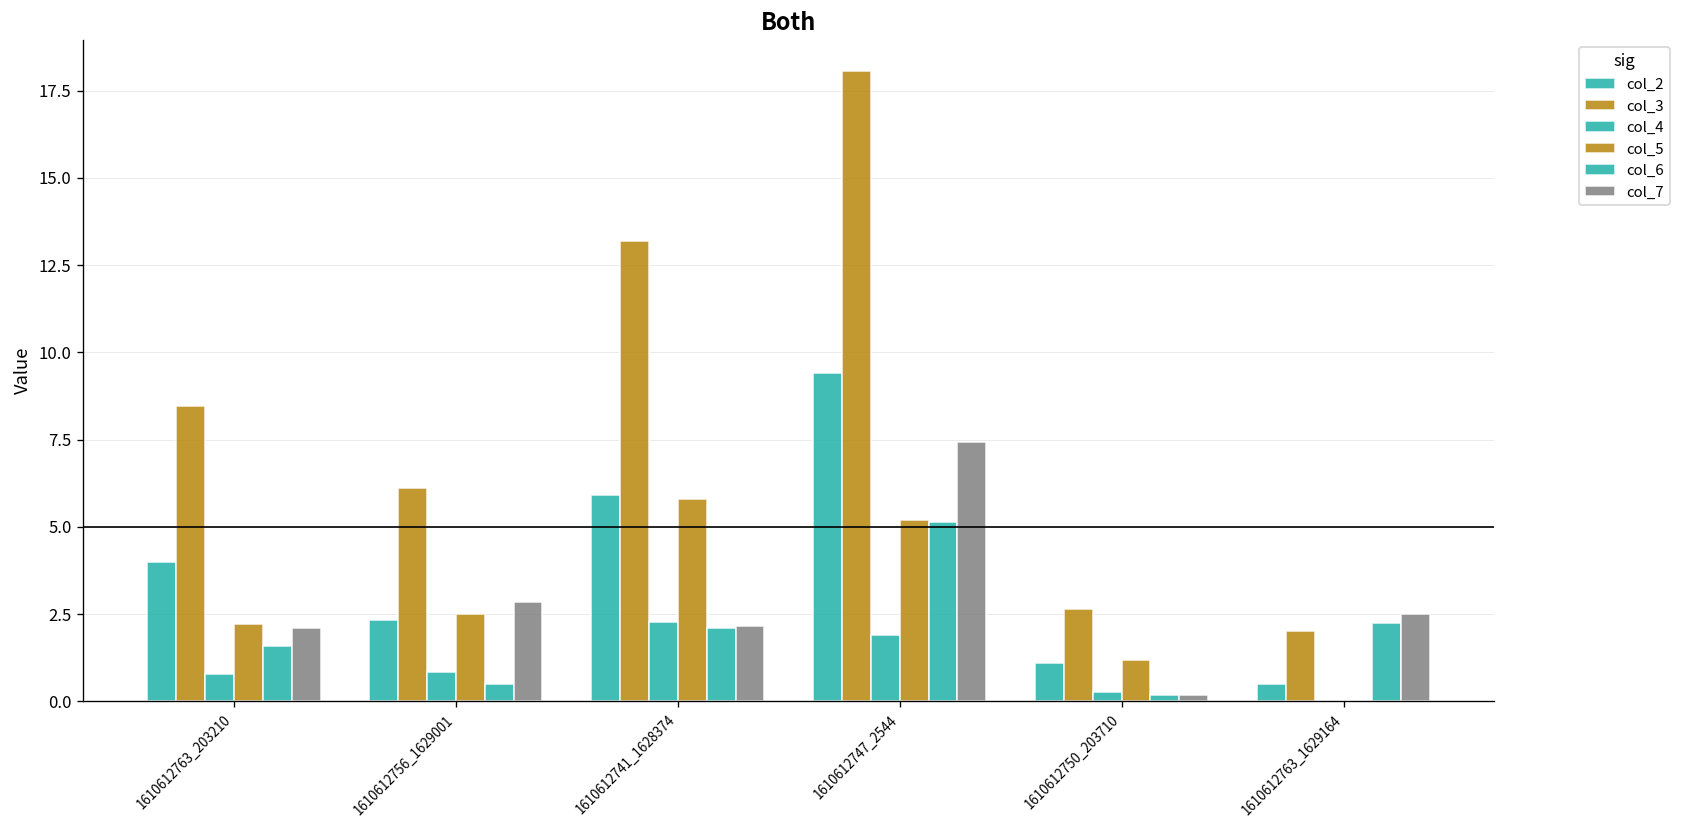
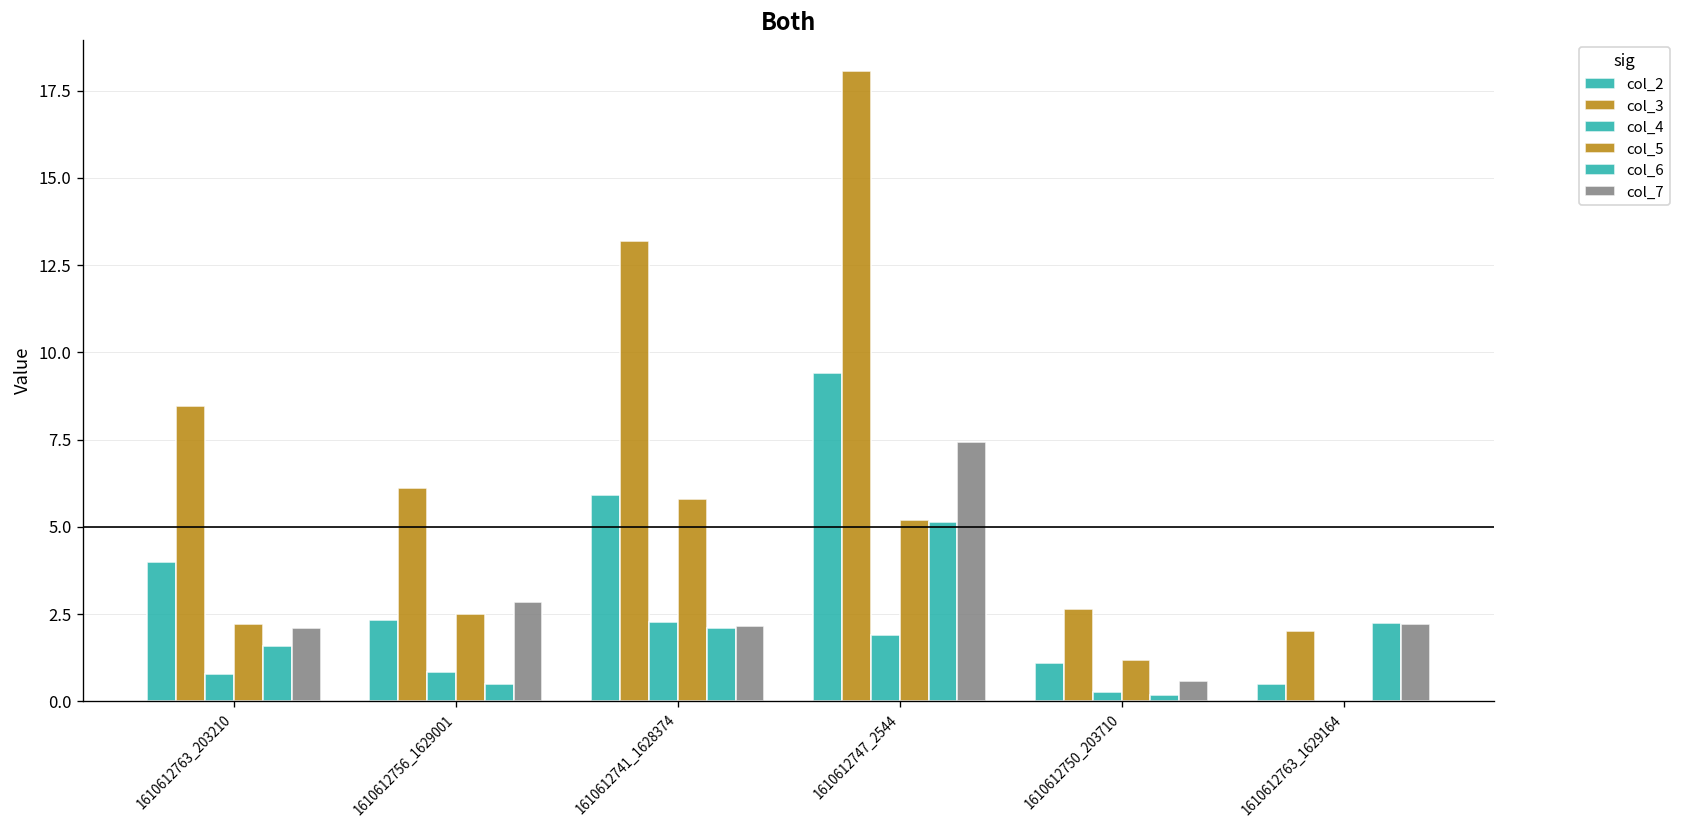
  {
    "col_7": {
      "1610612763_203210": 2.1,
      "1610612756_1629001": 2.8,
      "1610612741_1628374": 2.2,
      "1610612747_2544": 7.4,
-     "1610612750_203710": 0.2,
-     "1610612763_1629164": 2.5
+     "1610612750_203710": 0.6,
+     "1610612763_1629164": 2.2
    }
  }
